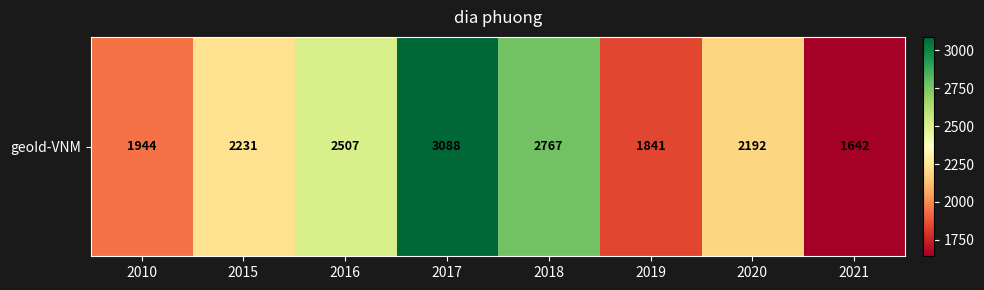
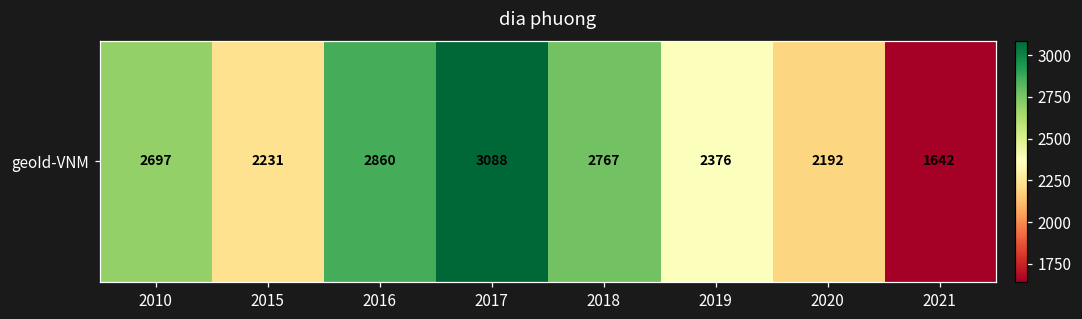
  {
    "geoId-VNM": {
-     "2010": 1944,
+     "2010": 2697,
      "2015": 2231,
-     "2016": 2507,
+     "2016": 2860,
      "2017": 3088,
      "2018": 2767,
-     "2019": 1841,
+     "2019": 2376,
      "2020": 2192,
      "2021": 1642
    }
  }
